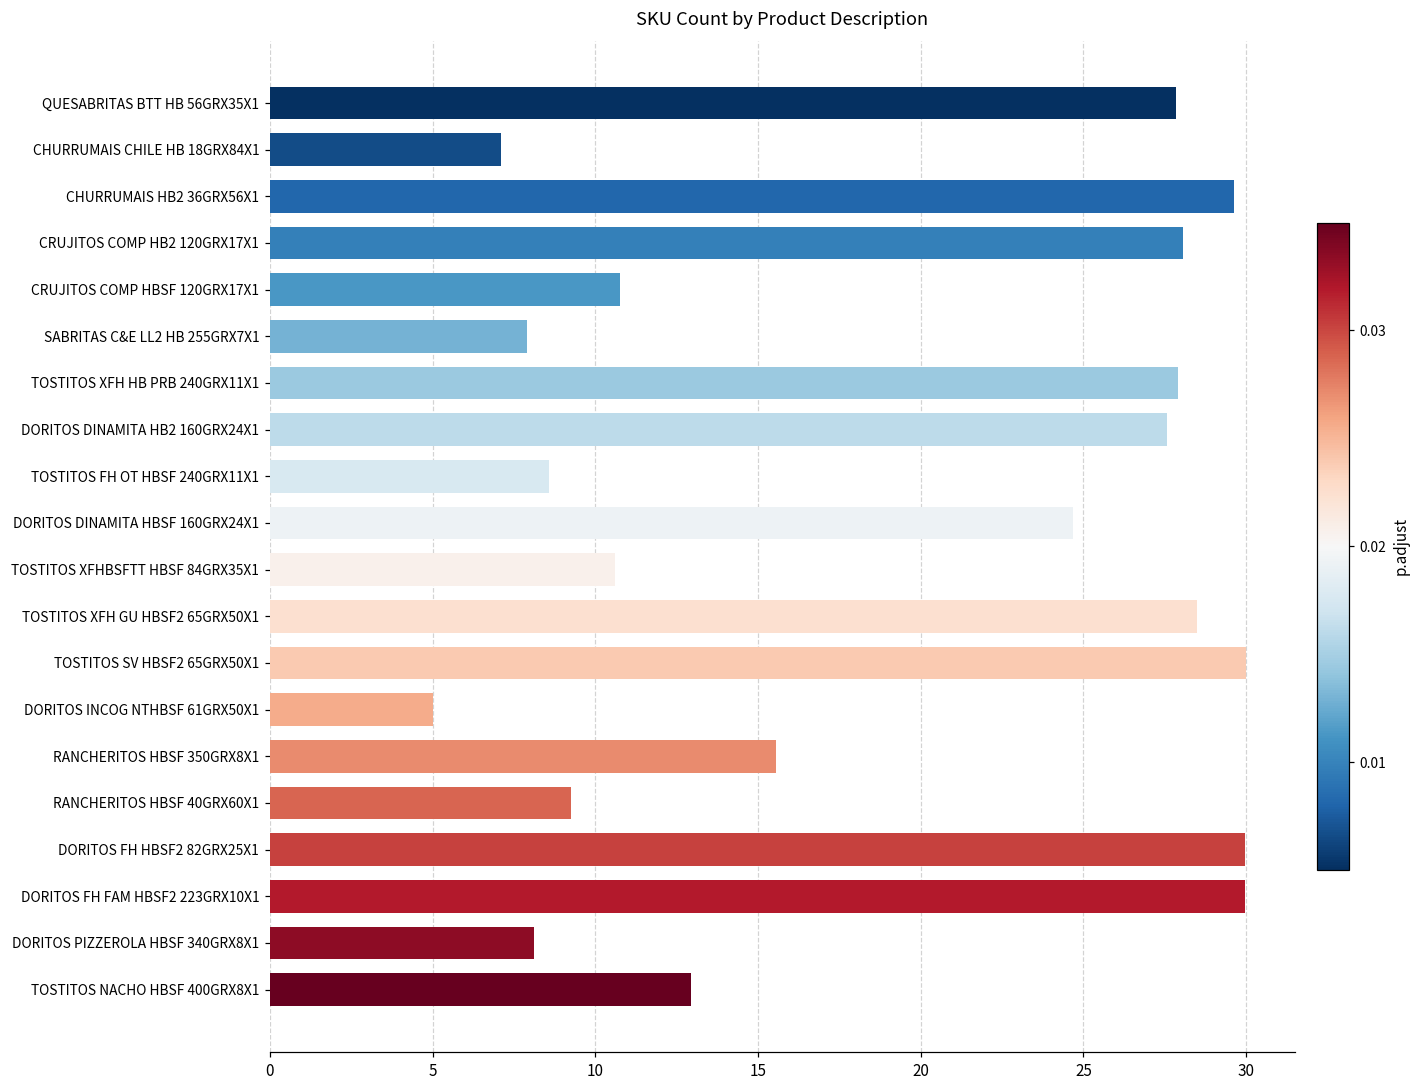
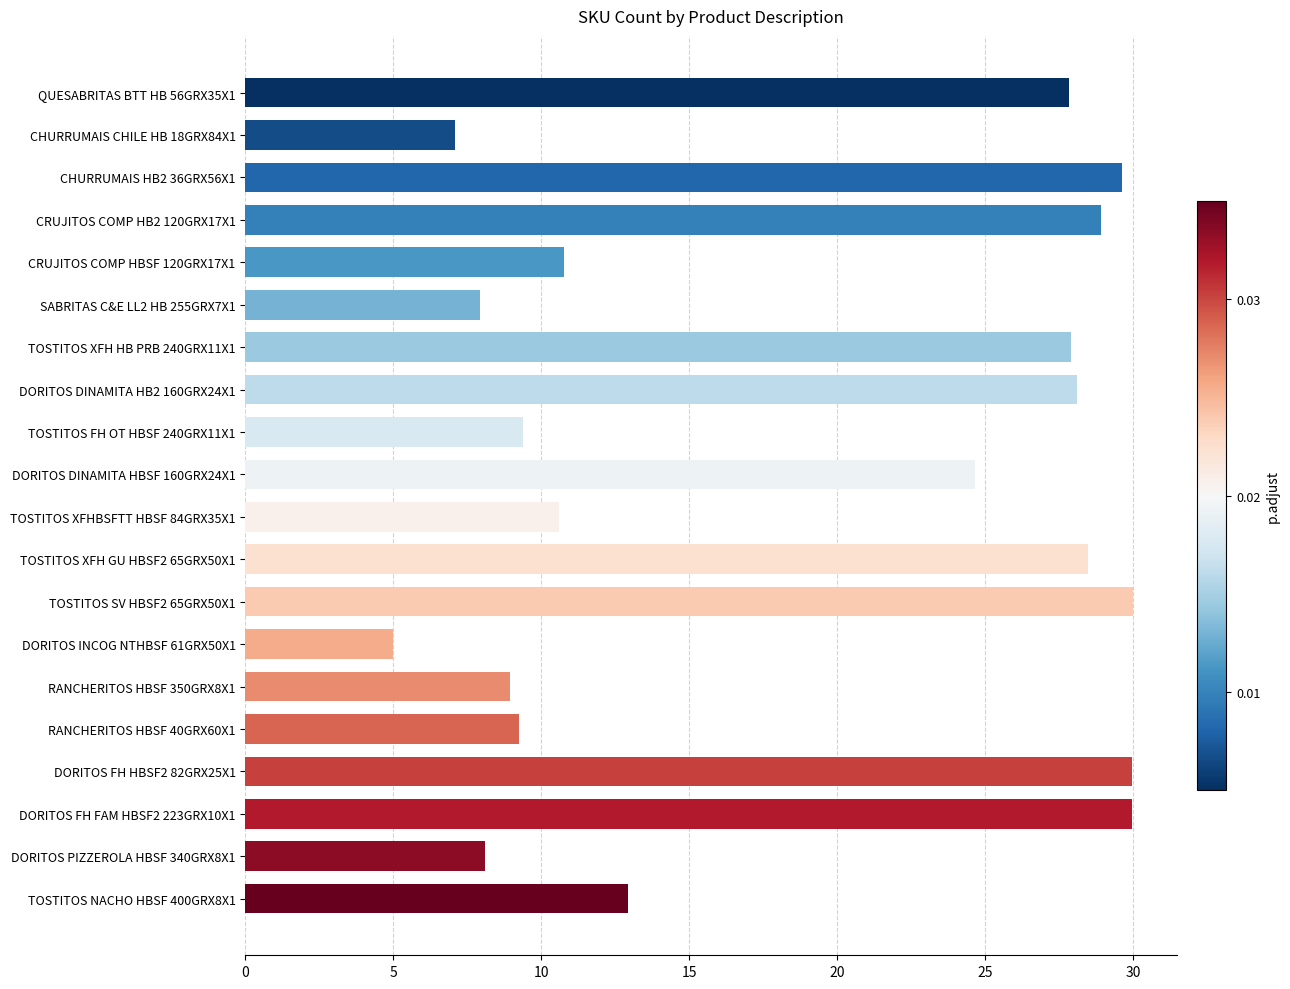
  {
    "QUESABRITAS BTT HB 56GRX35X1": 27.8,
    "CHURRUMAIS CHILE HB 18GRX84X1": 7.1,
    "CHURRUMAIS HB2 36GRX56X1": 29.6,
-   "CRUJITOS COMP HB2 120GRX17X1": 28.1,
+   "CRUJITOS COMP HB2 120GRX17X1": 28.9,
    "CRUJITOS COMP HBSF 120GRX17X1": 10.8,
    "SABRITAS C&E LL2 HB 255GRX7X1": 7.9,
    "TOSTITOS XFH HB PRB 240GRX11X1": 27.9,
-   "DORITOS DINAMITA HB2 160GRX24X1": 27.6,
-   "TOSTITOS FH OT HBSF 240GRX11X1": 8.6,
+   "DORITOS DINAMITA HB2 160GRX24X1": 28.1,
+   "TOSTITOS FH OT HBSF 240GRX11X1": 9.4,
    "DORITOS DINAMITA HBSF 160GRX24X1": 24.7,
    "TOSTITOS XFHBSFTT HBSF 84GRX35X1": 10.6,
    "TOSTITOS XFH GU HBSF2 65GRX50X1": 28.5,
    "TOSTITOS SV HBSF2 65GRX50X1": 30.0,
    "DORITOS INCOG NTHBSF 61GRX50X1": 5.0,
-   "RANCHERITOS HBSF 350GRX8X1": 15.6,
+   "RANCHERITOS HBSF 350GRX8X1": 9.0,
    "RANCHERITOS HBSF 40GRX60X1": 9.3,
    "DORITOS FH HBSF2 82GRX25X1": 30.0,
    "DORITOS FH FAM HBSF2 223GRX10X1": 30.0,
    "DORITOS PIZZEROLA HBSF 340GRX8X1": 8.1,
    "TOSTITOS NACHO HBSF 400GRX8X1": 12.9
  }
